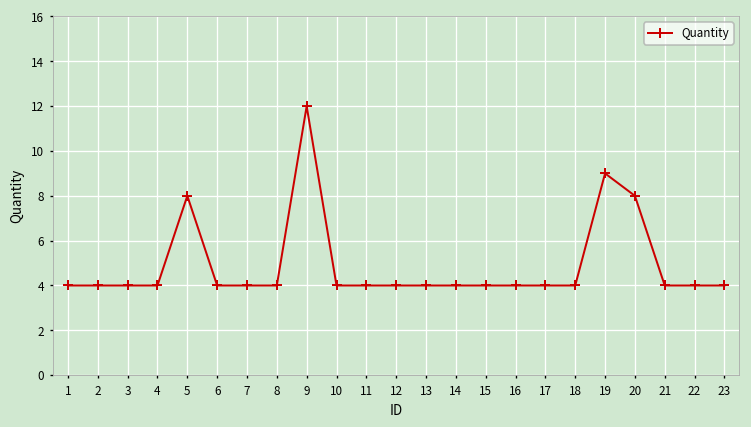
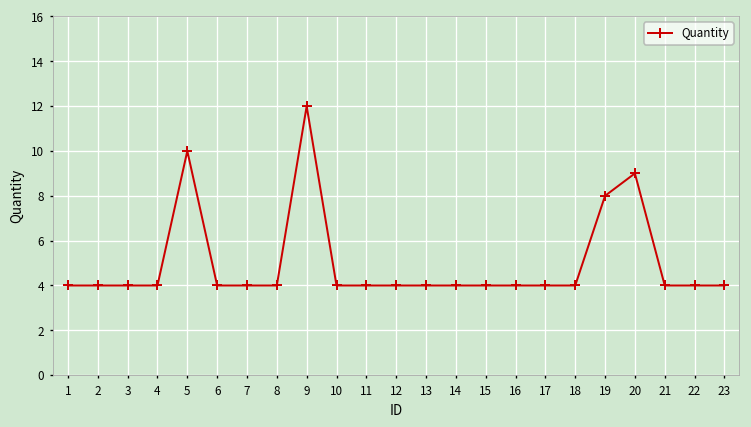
  {
    "1": 4,
    "2": 4,
    "3": 4,
    "4": 4,
-   "5": 8,
+   "5": 10,
    "6": 4,
    "7": 4,
    "8": 4,
    "9": 12,
    "10": 4,
    "11": 4,
    "12": 4,
    "13": 4,
    "14": 4,
    "15": 4,
    "16": 4,
    "17": 4,
    "18": 4,
-   "19": 9,
-   "20": 8,
+   "19": 8,
+   "20": 9,
    "21": 4,
    "22": 4,
    "23": 4
  }
